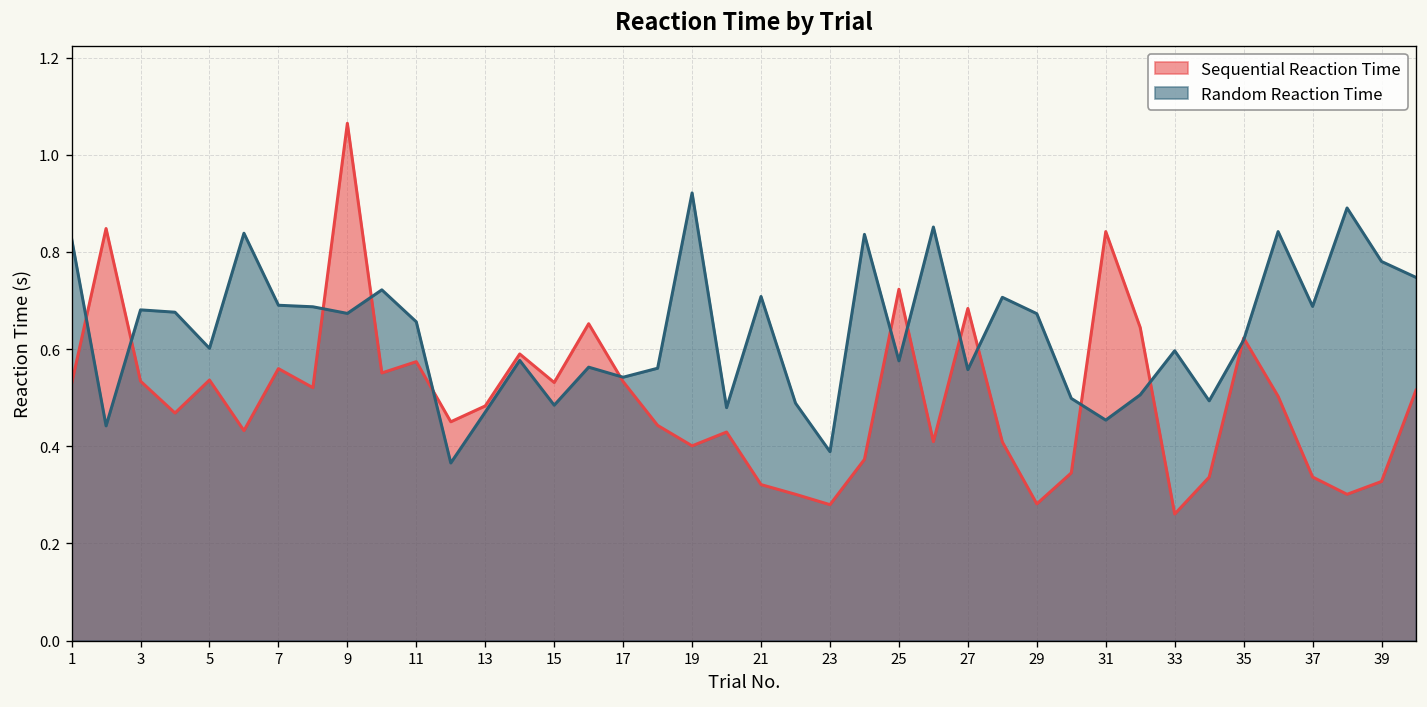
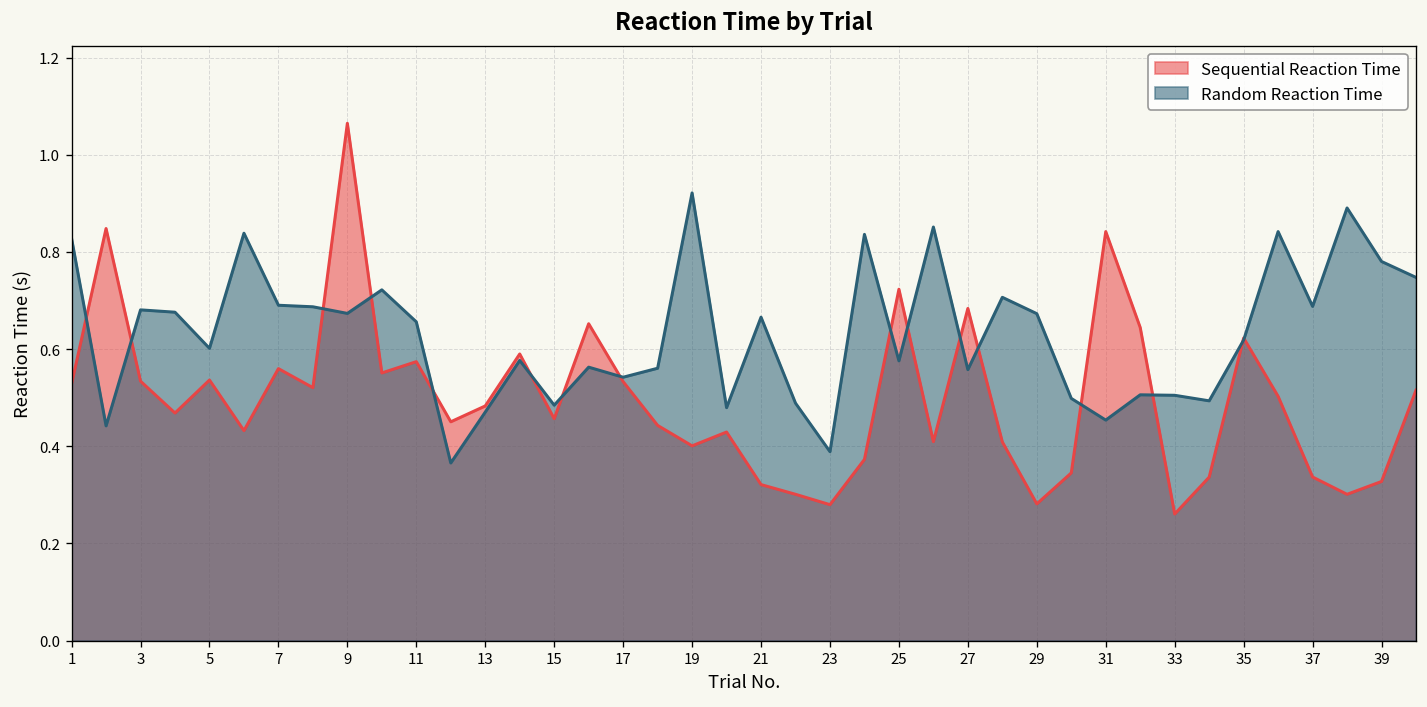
  {
    "Sequential Reaction Time": {
      "1": 0.53,
      "3": 0.53,
      "5": 0.54,
      "7": 0.56,
      "9": 1.06,
      "11": 0.57,
      "13": 0.48,
-     "15": 0.53,
+     "15": 0.46,
      "17": 0.53,
      "19": 0.40,
      "21": 0.32,
      "23": 0.28,
      "25": 0.72,
      "27": 0.68,
      "29": 0.28,
      "31": 0.84,
      "33": 0.26,
      "37": 0.34,
      "39": 0.33
    },
    "Random Reaction Time": {
      "1": 0.83,
      "3": 0.68,
      "5": 0.60,
      "7": 0.69,
      "9": 0.67,
      "11": 0.66,
      "13": 0.47,
      "15": 0.48,
      "17": 0.54,
      "19": 0.92,
-     "21": 0.71,
+     "21": 0.67,
      "23": 0.39,
      "25": 0.58,
      "27": 0.56,
      "29": 0.67,
      "31": 0.45,
-     "33": 0.60,
+     "33": 0.50,
      "37": 0.69,
      "39": 0.78
    }
  }
